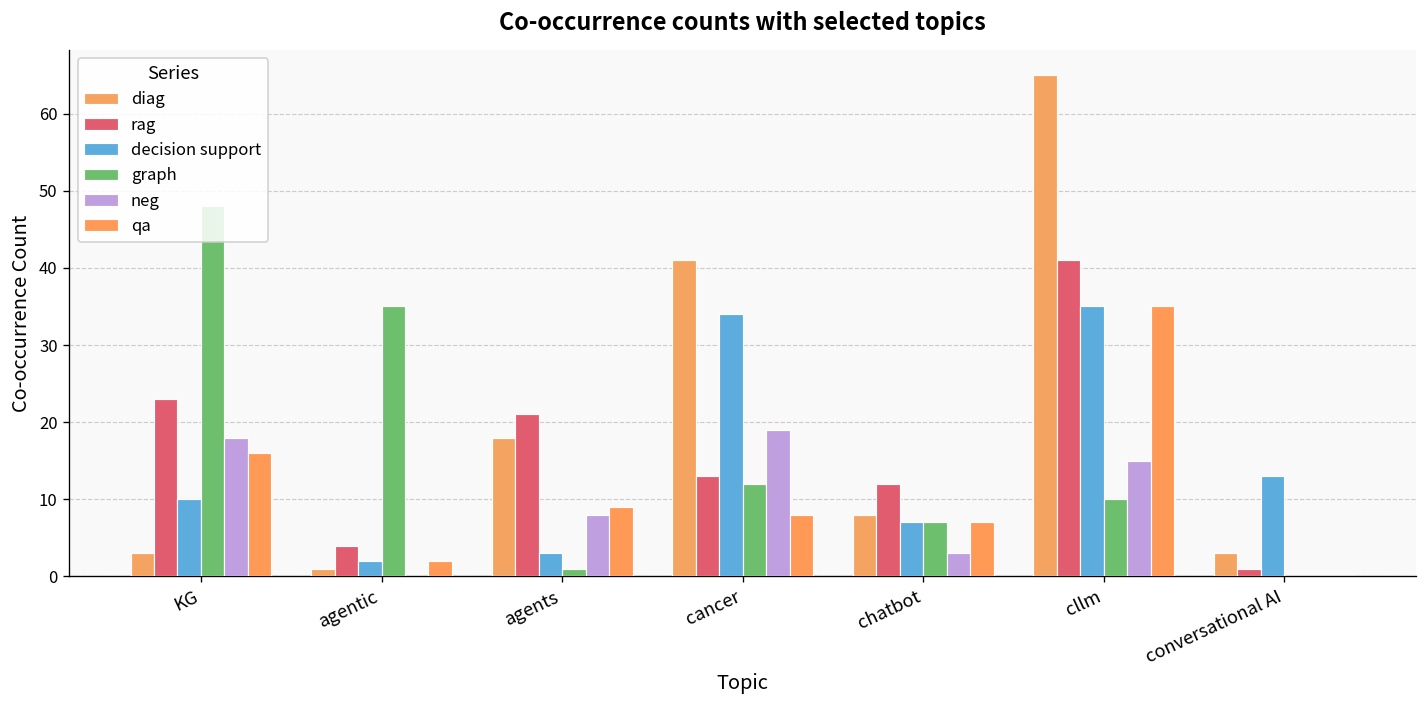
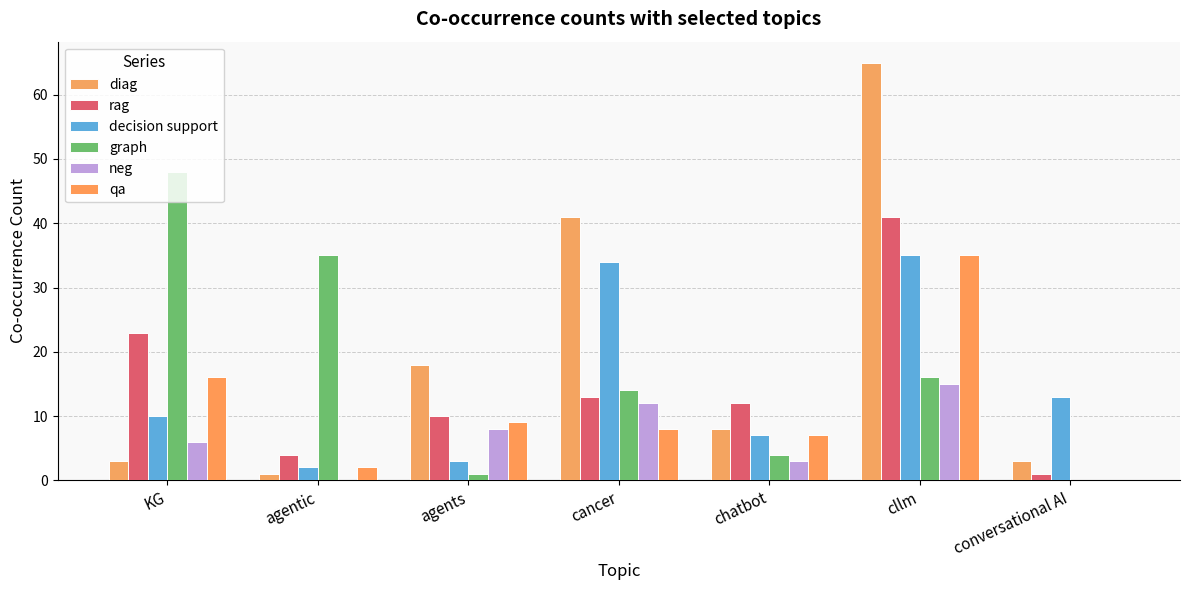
  {
    "rag": {
      "KG": 23,
      "agentic": 4,
-     "agents": 21,
+     "agents": 10,
      "cancer": 13,
      "chatbot": 12,
      "cllm": 41,
      "conversational AI": 1
    },
    "decision support": {
      "KG": 10,
      "agentic": 2,
      "agents": 3,
      "cancer": 34,
      "chatbot": 7,
      "cllm": 35,
      "conversational AI": 13
    },
    "graph": {
      "agentic": 35,
      "agents": 1,
-     "cancer": 12,
-     "chatbot": 7,
-     "cllm": 10,
+     "cancer": 14,
+     "chatbot": 4,
+     "cllm": 16,
      "conversational AI": 0
    },
    "neg": {
-     "KG": 18,
+     "KG": 6,
      "agentic": 0,
      "agents": 8,
-     "cancer": 19,
+     "cancer": 12,
      "chatbot": 3,
      "cllm": 15,
      "conversational AI": 0
    }
  }
